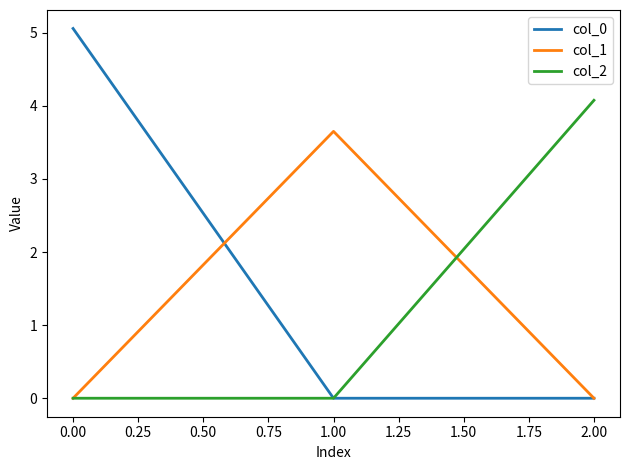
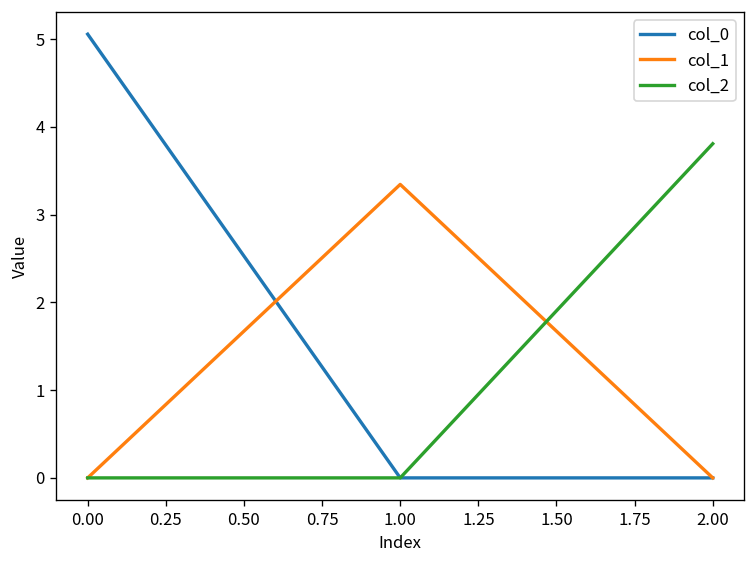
  {
    "col_0": {
      "0.00": 5.1
    },
    "col_1": {
-     "1.00": 3.7
+     "1.00": 3.3
    },
    "col_2": {
-     "2.00": 4.1
+     "2.00": 3.8
    }
  }
